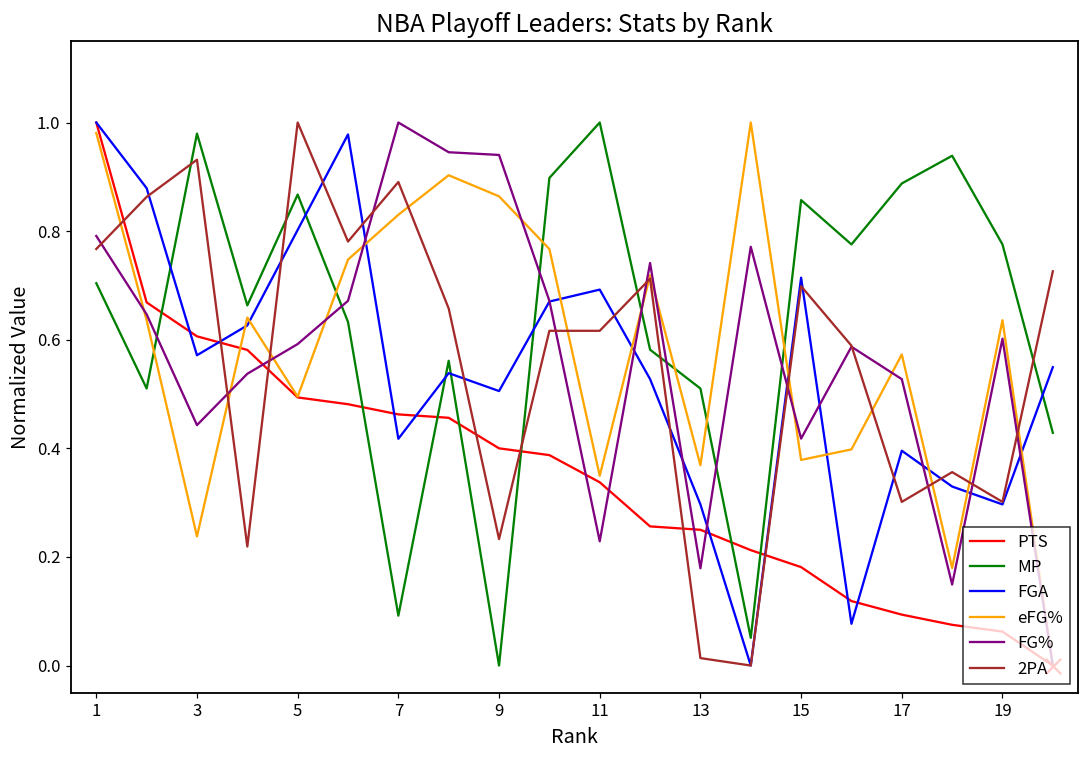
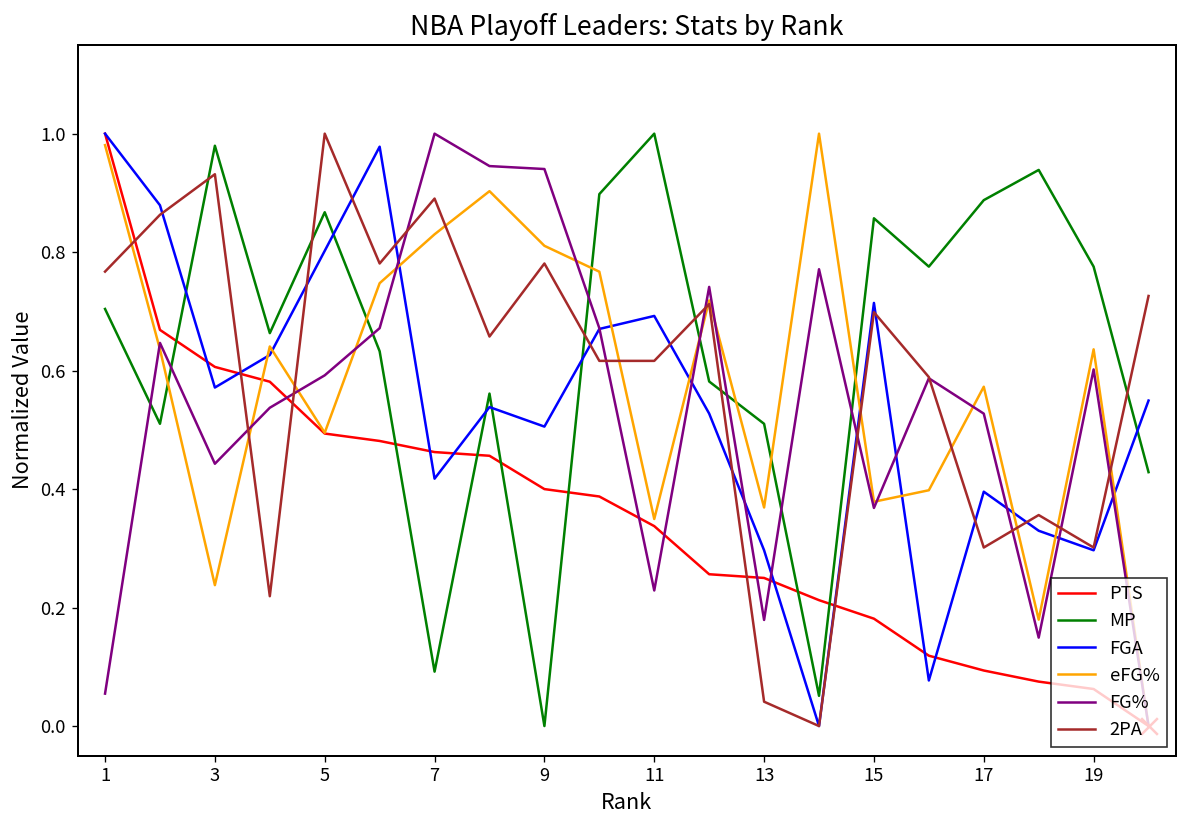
  {
    "MP": {
      "1": 0.70,
      "3": 0.98,
      "5": 0.87,
      "7": 0.09,
      "9": 0.00,
      "11": 1.00,
      "13": 0.51,
      "15": 0.86,
      "17": 0.89,
      "19": 0.78
    },
    "FGA": {
      "3": 0.57,
      "5": 0.80,
      "7": 0.42,
      "9": 0.51,
      "11": 0.69,
      "13": 0.30,
      "15": 0.71,
      "17": 0.40
    },
    "eFG%": {
      "1": 0.98,
      "3": 0.24,
      "7": 0.83,
-     "9": 0.86,
+     "9": 0.81,
      "11": 0.35,
      "13": 0.37,
      "15": 0.38,
      "17": 0.57,
      "19": 0.64
    },
    "FG%": {
-     "1": 0.79,
+     "1": 0.05,
      "3": 0.44,
      "5": 0.59,
      "7": 1.00,
      "9": 0.94,
      "11": 0.23,
      "13": 0.18,
-     "15": 0.42,
+     "15": 0.37,
      "17": 0.53,
      "19": 0.60
    },
    "2PA": {
      "1": 0.77,
      "3": 0.93,
      "5": 1.00,
      "7": 0.89,
-     "9": 0.23,
+     "9": 0.78,
      "11": 0.62,
-     "13": 0.01,
+     "13": 0.04,
      "15": 0.70,
      "17": 0.30
    }
  }
